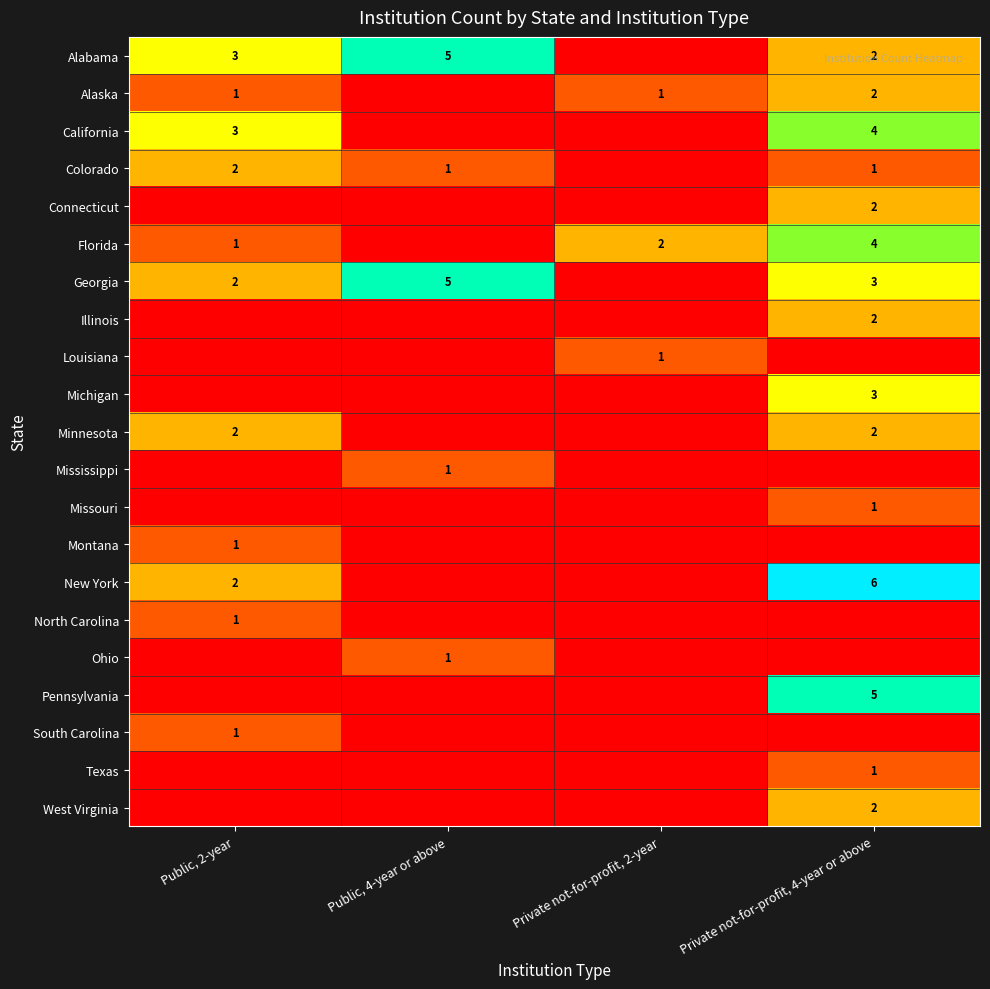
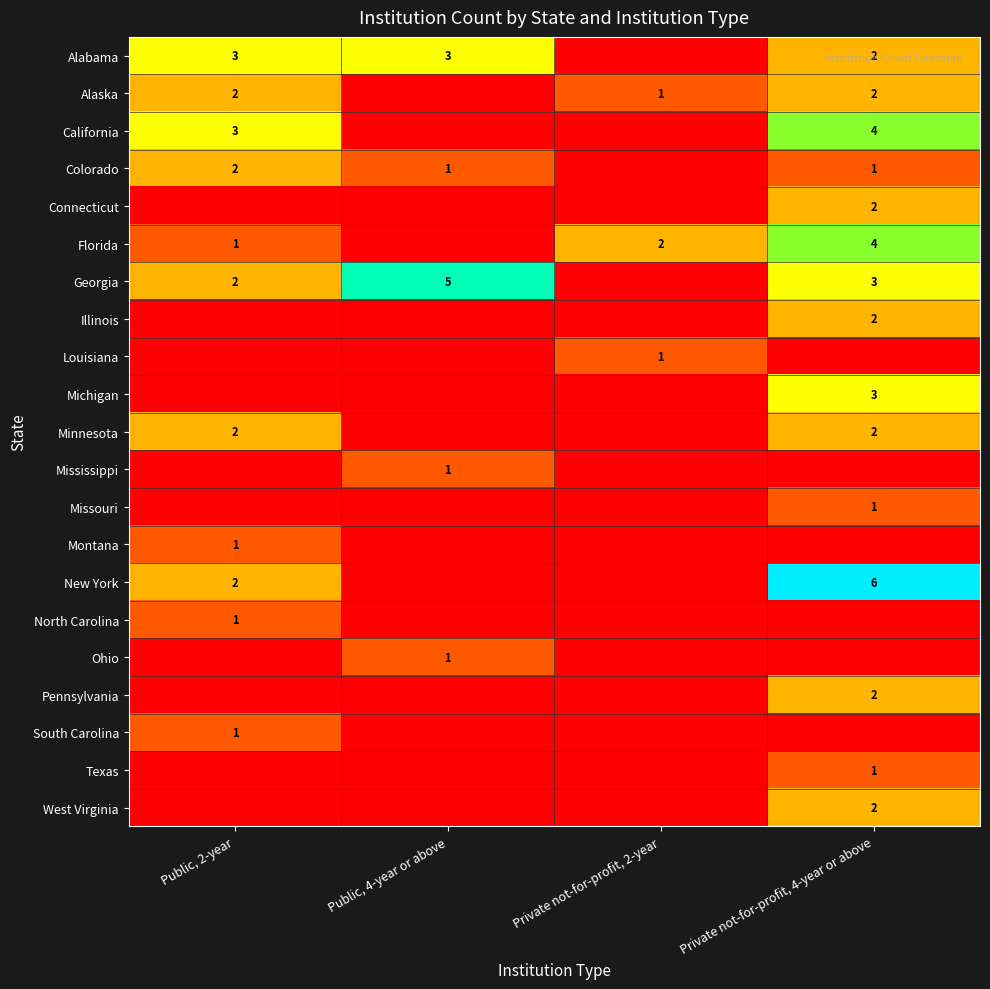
  {
    "Alabama": {
      "Public, 2-year": 3,
-     "Public, 4-year or above": 5
+     "Public, 4-year or above": 3
    },
    "Alaska": {
-     "Public, 2-year": 1,
+     "Public, 2-year": 2,
      "Private not-for-profit, 2-year": 1,
      "Private not-for-profit, 4-year or above": 2
    },
    "California": {
      "Public, 2-year": 3,
      "Private not-for-profit, 4-year or above": 4
    },
    "Colorado": {
      "Public, 2-year": 2,
      "Public, 4-year or above": 1,
      "Private not-for-profit, 4-year or above": 1
    },
    "Connecticut": {
      "Private not-for-profit, 4-year or above": 2
    },
    "Florida": {
      "Public, 2-year": 1,
      "Private not-for-profit, 2-year": 2,
      "Private not-for-profit, 4-year or above": 4
    },
    "Georgia": {
      "Public, 2-year": 2,
      "Public, 4-year or above": 5,
      "Private not-for-profit, 4-year or above": 3
    },
    "Illinois": {
      "Private not-for-profit, 4-year or above": 2
    },
    "Louisiana": {
      "Private not-for-profit, 2-year": 1
    },
    "Michigan": {
      "Private not-for-profit, 4-year or above": 3
    },
    "Minnesota": {
      "Public, 2-year": 2,
      "Private not-for-profit, 4-year or above": 2
    },
    "Mississippi": {
      "Public, 4-year or above": 1
    },
    "Missouri": {
      "Private not-for-profit, 4-year or above": 1
    },
    "Montana": {
      "Public, 2-year": 1
    },
    "New York": {
      "Public, 2-year": 2,
      "Private not-for-profit, 4-year or above": 6
    },
    "North Carolina": {
      "Public, 2-year": 1
    },
    "Ohio": {
      "Public, 4-year or above": 1
    },
    "Pennsylvania": {
-     "Private not-for-profit, 4-year or above": 5
+     "Private not-for-profit, 4-year or above": 2
    },
    "South Carolina": {
      "Public, 2-year": 1
    },
    "Texas": {
      "Private not-for-profit, 4-year or above": 1
    },
    "West Virginia": {
      "Private not-for-profit, 4-year or above": 2
    }
  }
